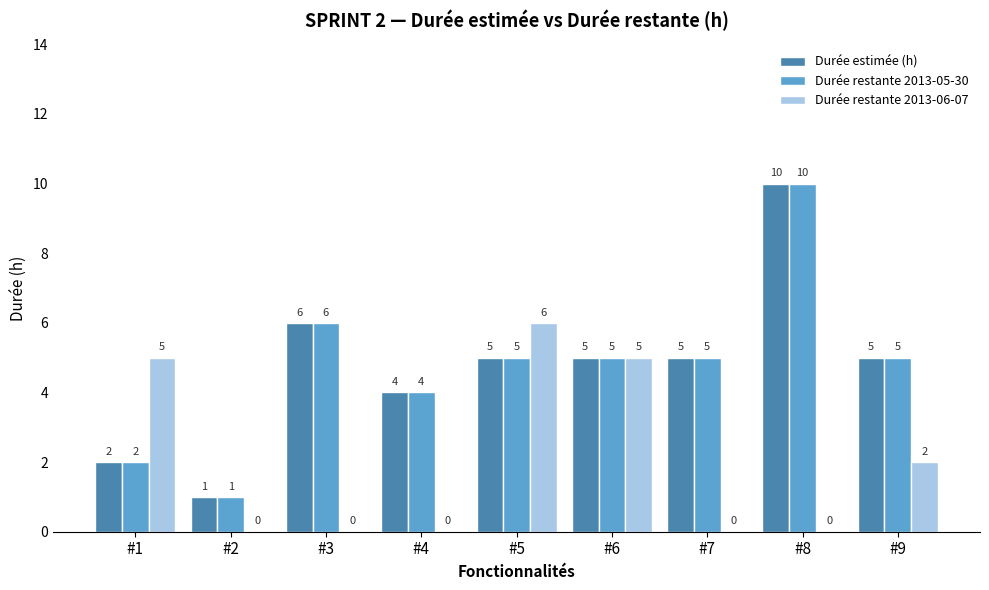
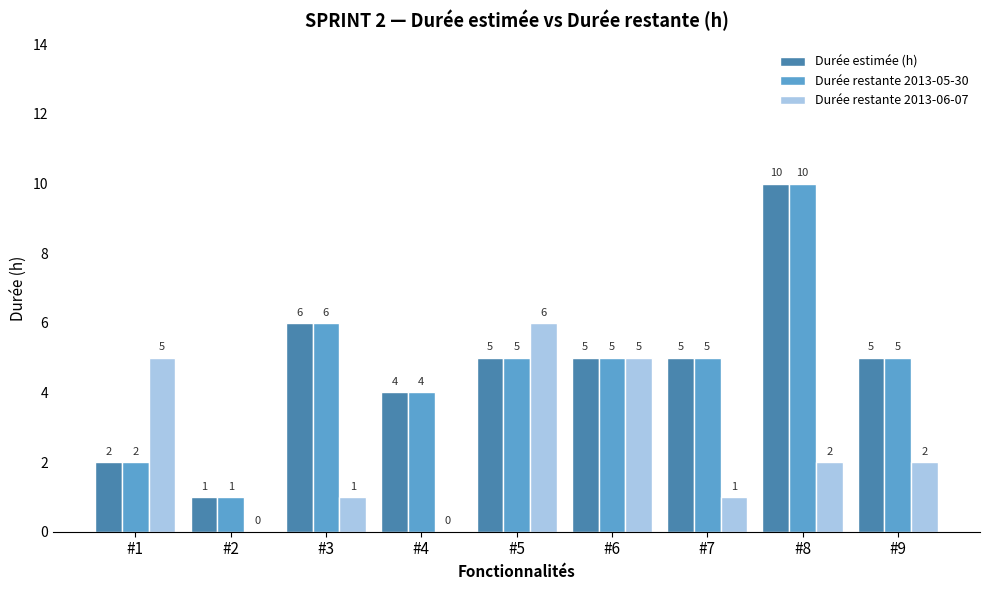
  {
    "Durée restante 2013-06-07": {
      "#1": 5,
      "#2": 0,
-     "#3": 0,
+     "#3": 1,
      "#4": 0,
      "#5": 6,
      "#6": 5,
-     "#7": 0,
-     "#8": 0,
+     "#7": 1,
+     "#8": 2,
      "#9": 2
    }
  }
